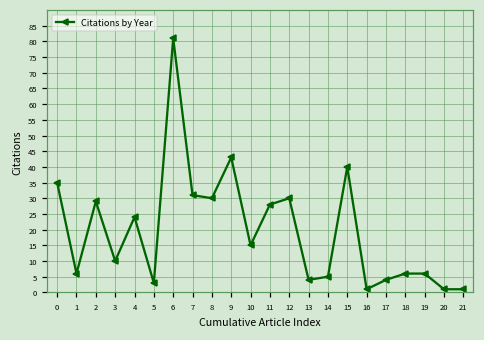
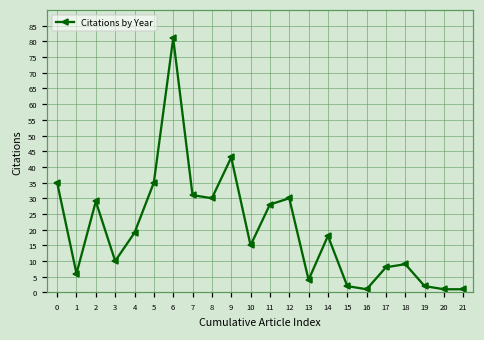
  {
    "0": 35,
    "1": 6,
    "2": 29,
    "3": 10,
-   "4": 24,
-   "5": 3,
+   "4": 19,
+   "5": 35,
    "6": 81,
    "7": 31,
    "8": 30,
    "9": 43,
    "10": 15,
    "11": 28,
    "12": 30,
    "13": 4,
-   "14": 5,
-   "15": 40,
+   "14": 18,
+   "15": 2,
    "16": 1,
-   "17": 4,
-   "18": 6,
-   "19": 6,
+   "17": 8,
+   "18": 9,
+   "19": 2,
    "20": 1,
    "21": 1
  }
